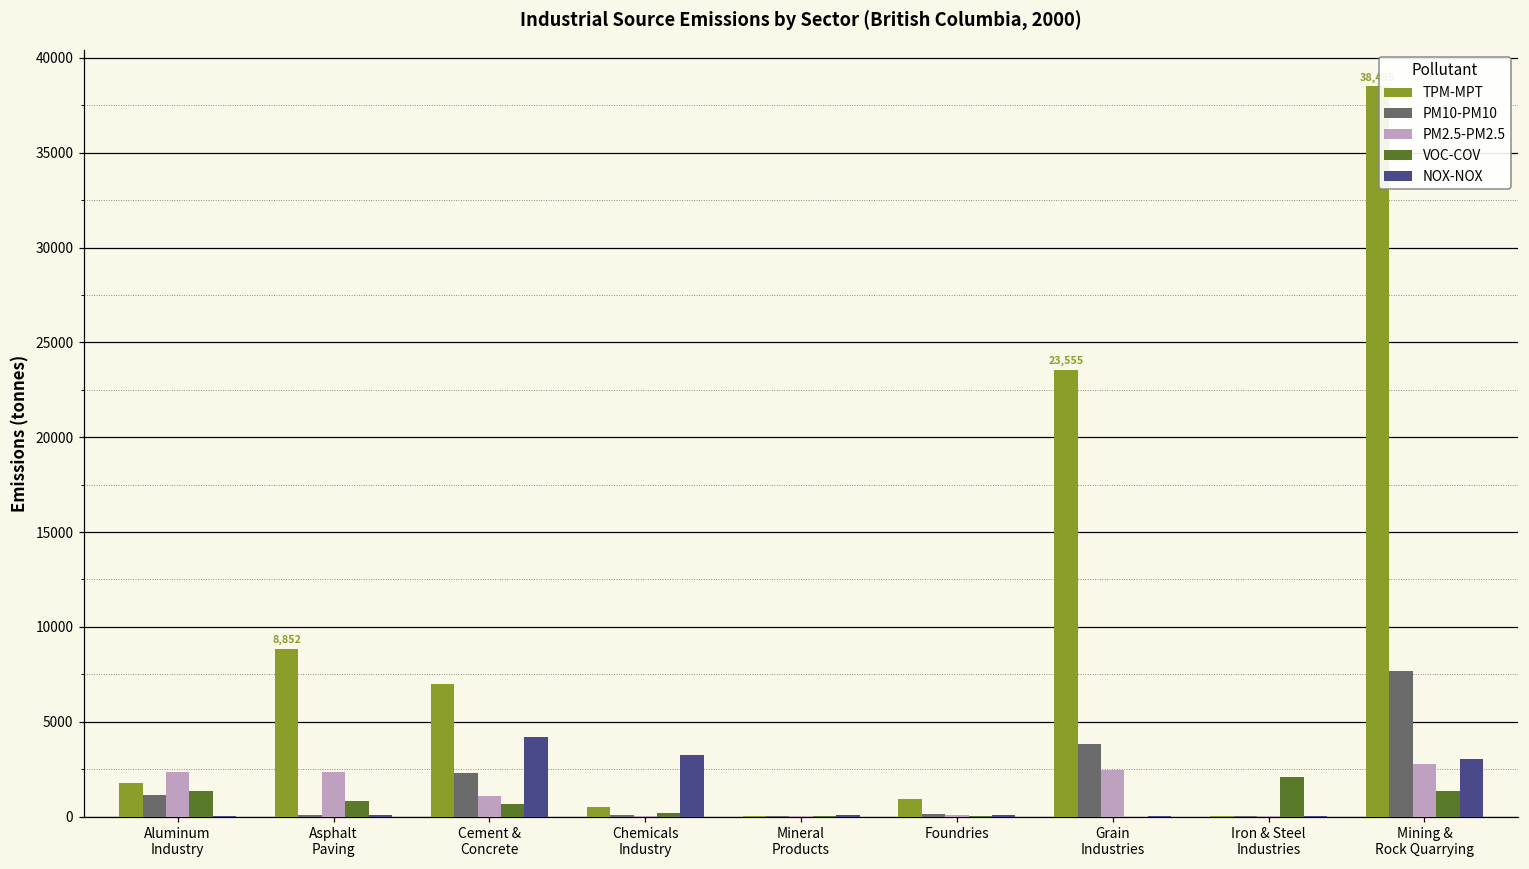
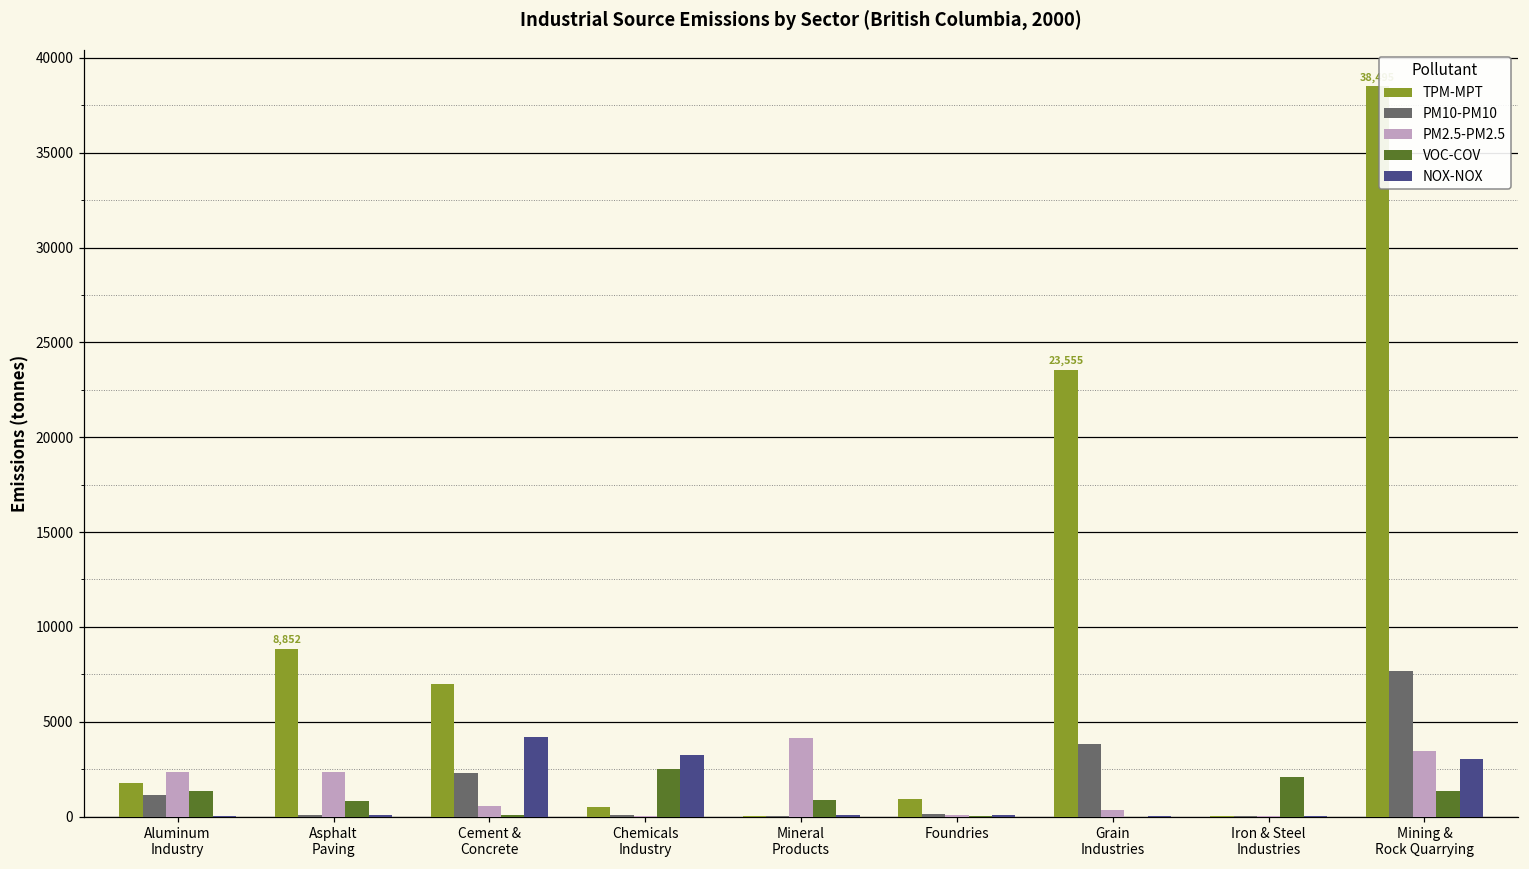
  {
    "TPM-MPT": {
      "Asphalt Paving": "8,852",
      "Grain Industries": "23,555"
    },
    "PM2.5-PM2.5": {
      "Aluminum Industry": "2400",
      "Asphalt Paving": "2400",
-     "Cement & Concrete": "1100",
-     "Mineral Products": "0",
-     "Grain Industries": "2400",
-     "Mining & Rock Quarrying": "2800"
+     "Cement & Concrete": "600",
+     "Mineral Products": "4100",
+     "Grain Industries": "300",
+     "Mining & Rock Quarrying": "3500"
    },
    "VOC-COV": {
      "Aluminum Industry": "1400",
      "Asphalt Paving": "800",
-     "Cement & Concrete": "700",
-     "Chemicals Industry": "200",
-     "Mineral Products": "0",
+     "Cement & Concrete": "100",
+     "Chemicals Industry": "2500",
+     "Mineral Products": "900",
      "Grain Industries": "0",
      "Iron & Steel Industries": "2100",
      "Mining & Rock Quarrying": "1400"
    }
  }
